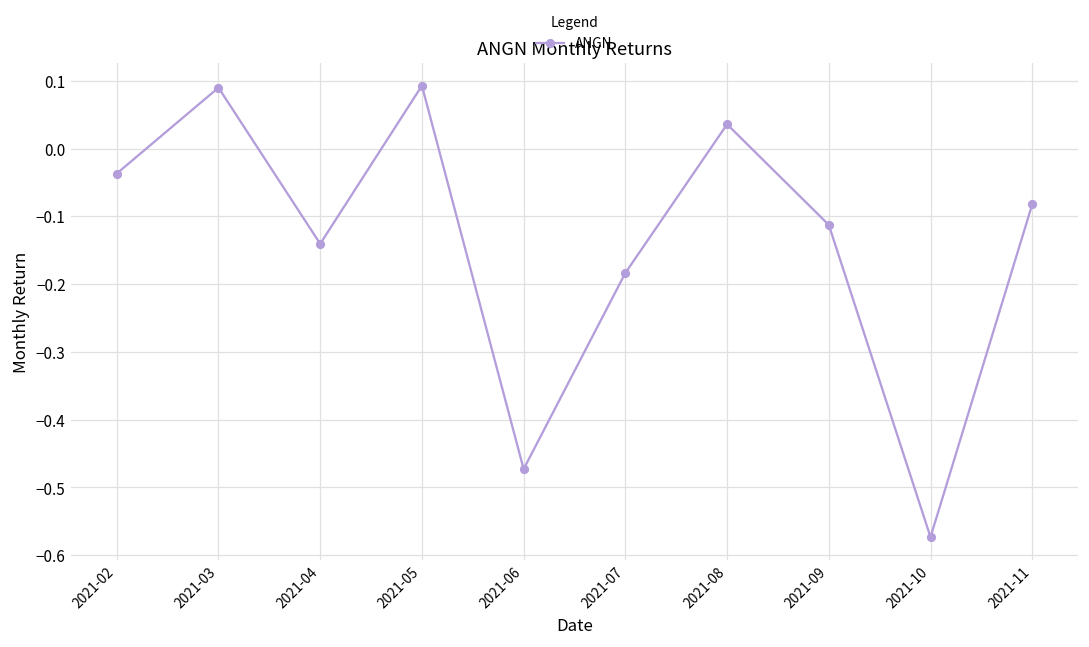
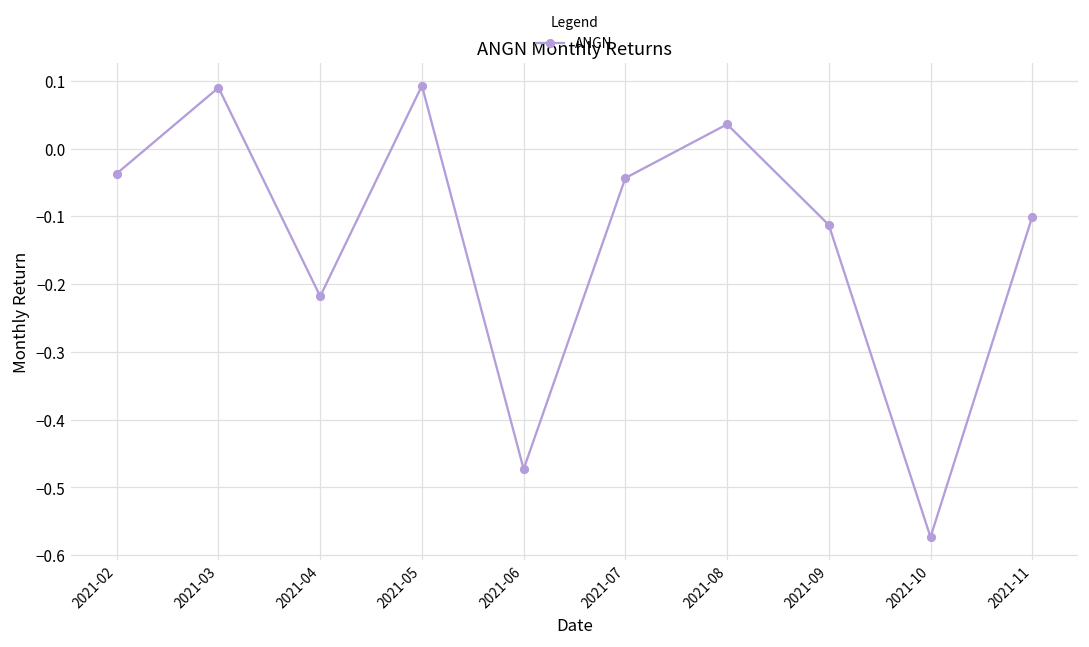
  {
    "2021-02": -0.04,
    "2021-03": 0.09,
-   "2021-04": -0.14,
+   "2021-04": -0.22,
    "2021-05": 0.09,
    "2021-06": -0.47,
-   "2021-07": -0.18,
+   "2021-07": -0.04,
    "2021-08": 0.04,
    "2021-09": -0.11,
    "2021-10": -0.57,
-   "2021-11": -0.08
+   "2021-11": -0.10
  }
